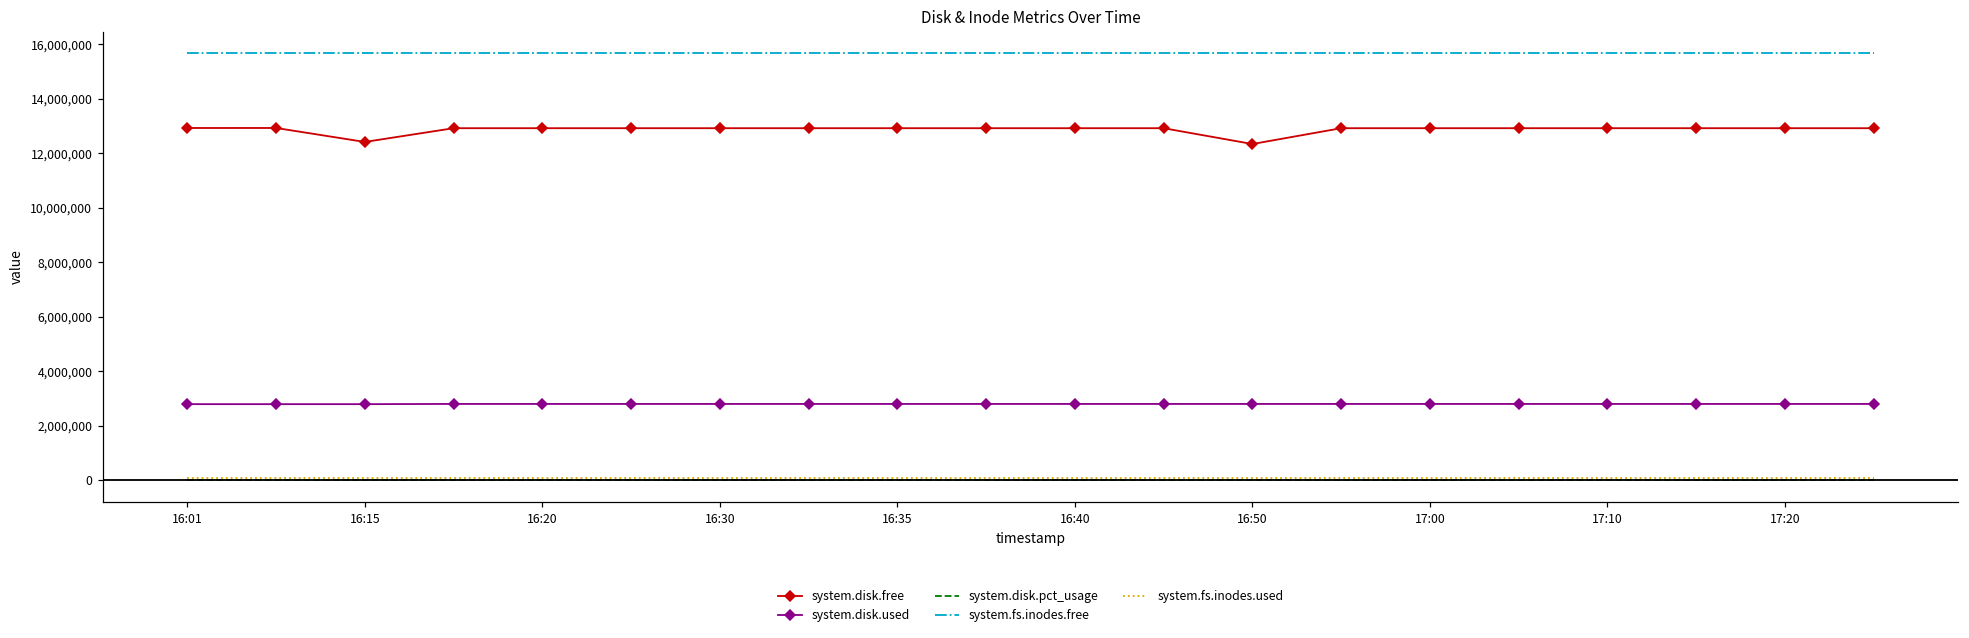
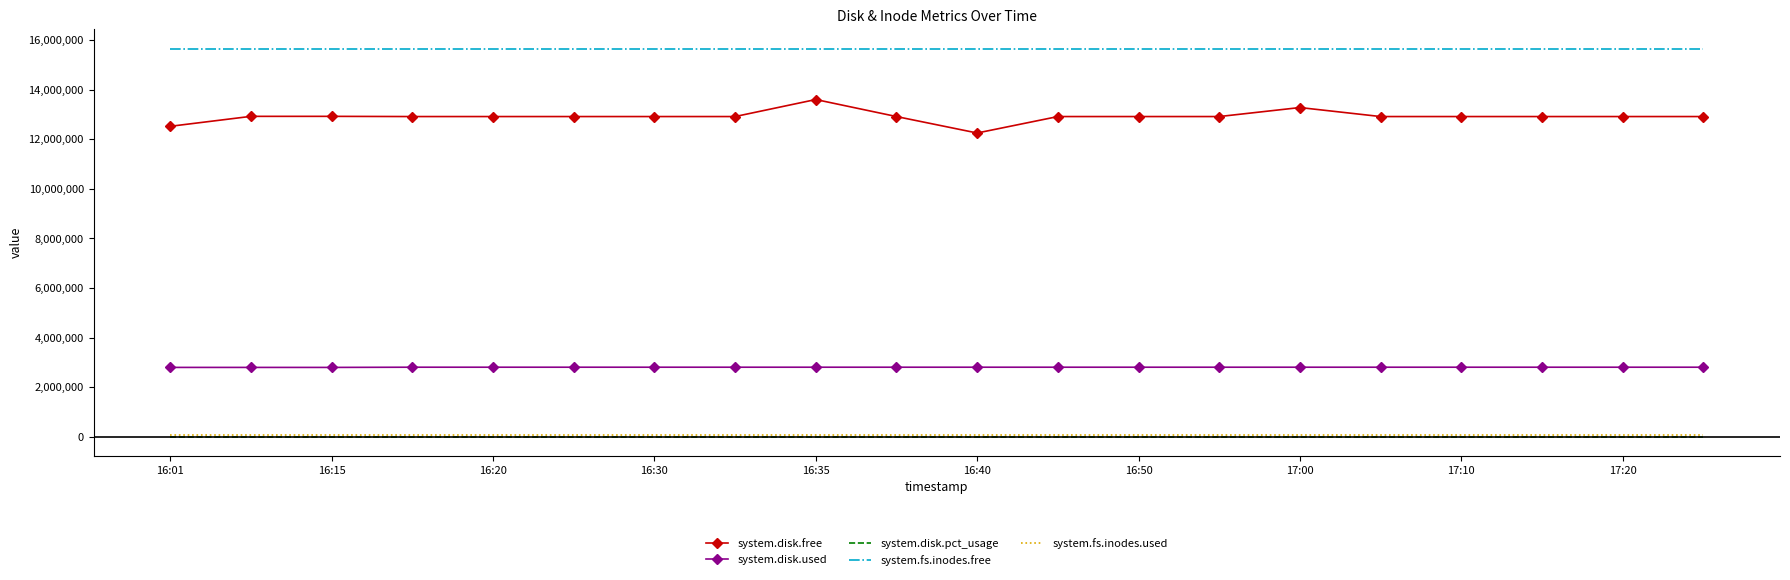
  {
    "system.disk.free": {
-     "16:01": "12,900,000",
-     "16:15": "12,400,000",
+     "16:01": "12,500,000",
+     "16:15": "12,900,000",
      "16:20": "12,900,000",
      "16:30": "12,900,000",
-     "16:35": "12,900,000",
-     "16:40": "12,900,000",
-     "16:50": "12,300,000",
-     "17:00": "12,900,000",
+     "16:35": "13,600,000",
+     "16:40": "12,300,000",
+     "16:50": "12,900,000",
+     "17:00": "13,300,000",
      "17:10": "12,900,000",
      "17:20": "12,900,000"
    },
    "system.disk.used": {
      "16:01": "2,800,000",
      "16:15": "2,800,000",
      "16:20": "2,800,000",
      "16:30": "2,800,000",
      "16:35": "2,800,000",
      "16:40": "2,800,000",
      "16:50": "2,800,000",
      "17:00": "2,800,000",
      "17:10": "2,800,000",
      "17:20": "2,800,000"
    },
    "system.fs.inodes.free": {
      "16:01": "15,700,000",
      "16:15": "15,700,000",
      "16:20": "15,700,000",
      "16:30": "15,700,000",
      "16:35": "15,700,000",
      "16:40": "15,700,000",
      "16:50": "15,700,000",
      "17:00": "15,700,000",
      "17:10": "15,700,000",
      "17:20": "15,700,000"
    }
  }
